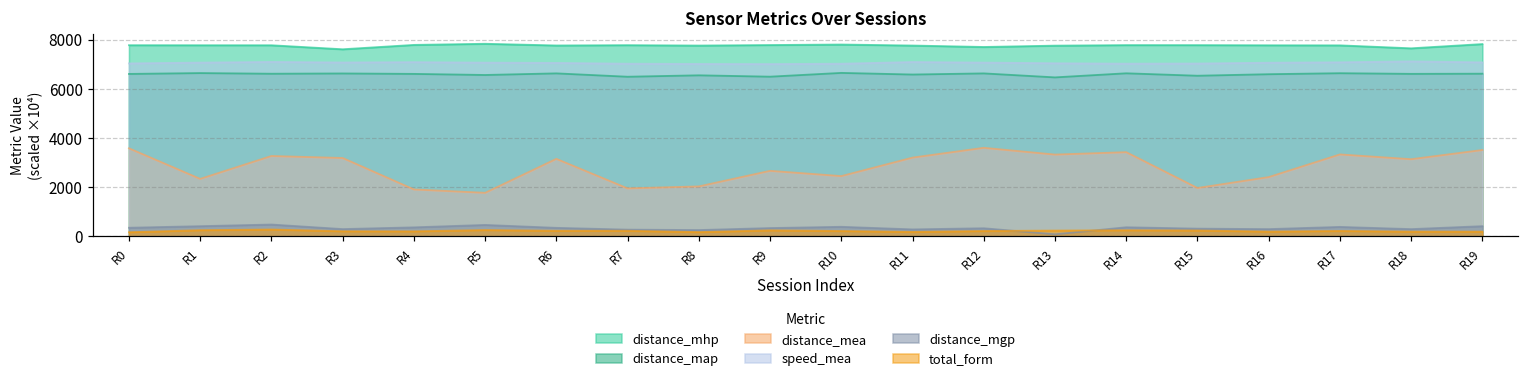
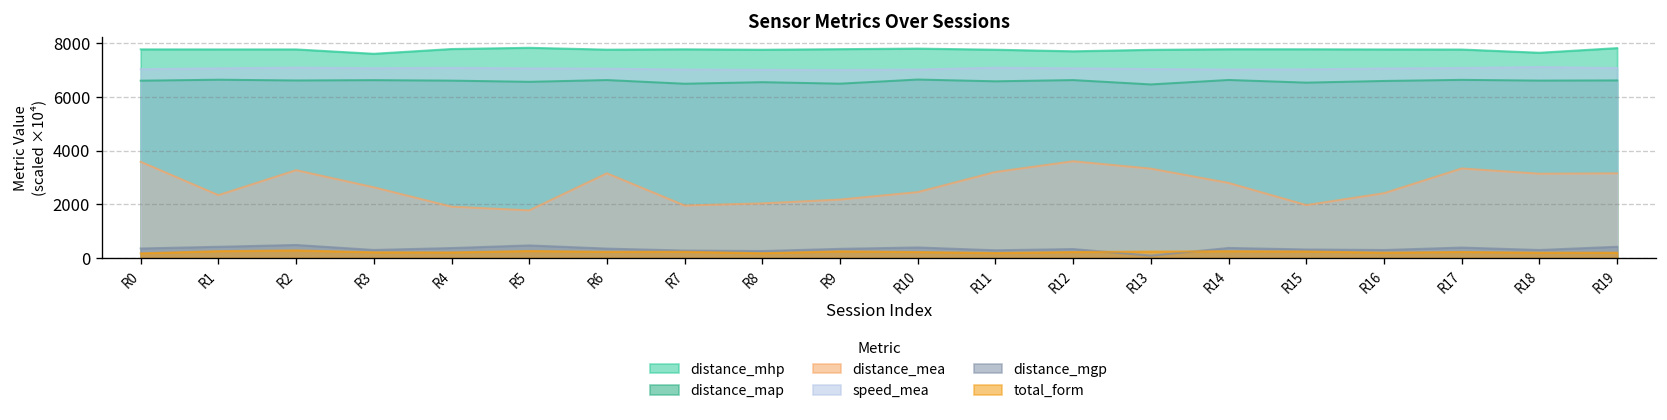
  {
    "distance_mea": {
      "R0": 3600,
      "R1": 2300,
      "R2": 3300,
-     "R3": 3200,
+     "R3": 2600,
      "R4": 1900,
      "R5": 1800,
      "R6": 3200,
      "R7": 2000,
      "R8": 2000,
-     "R9": 2700,
+     "R9": 2200,
      "R10": 2500,
      "R11": 3200,
      "R12": 3600,
      "R13": 3300,
-     "R14": 3400,
+     "R14": 2800,
      "R15": 2000,
      "R16": 2400,
      "R17": 3300,
      "R18": 3100,
-     "R19": 3500
+     "R19": 3200
    },
    "speed_mea": {
      "R0": 7000,
      "R1": 7100,
      "R2": 7100,
      "R3": 7100,
      "R4": 7100,
      "R5": 7100,
      "R6": 7100,
      "R7": 7000,
      "R8": 7000,
      "R9": 7000,
      "R10": 7000,
      "R11": 7100,
      "R12": 7100,
      "R13": 7000,
      "R14": 7000,
      "R15": 7000,
      "R16": 7100,
      "R17": 7100,
      "R18": 7100,
      "R19": 7100
    },
    "distance_mgp": {
      "R0": 400,
      "R1": 400,
      "R2": 500,
      "R4": 400,
      "R5": 500,
      "R6": 400,
      "R10": 400,
      "R13": 100,
      "R14": 400,
      "R17": 400,
      "R19": 400
    },
    "total_form": {
      "R0": 200,
      "R1": 300,
      "R2": 300,
      "R4": 200,
      "R5": 300,
      "R6": 200,
      "R10": 200,
      "R13": 200,
      "R14": 300,
      "R17": 200,
      "R19": 200
    }
  }
